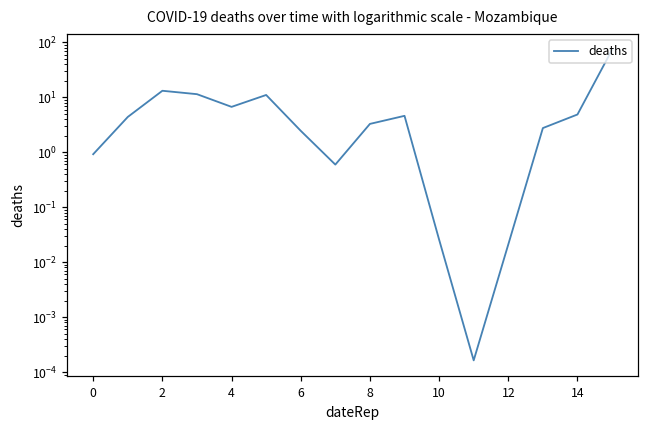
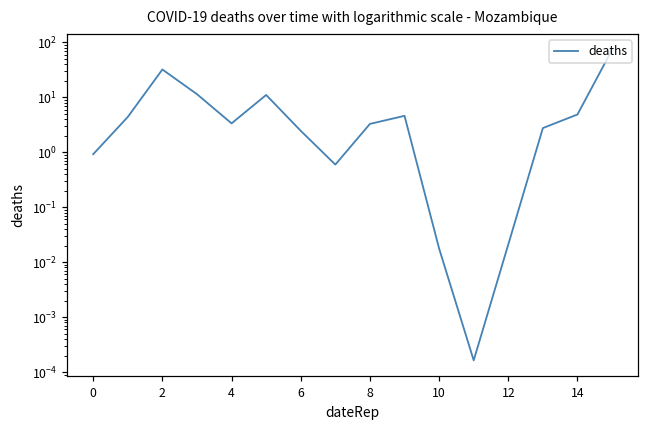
  {
    "0": 0.9,
-   "2": 13,
-   "4": 7,
+   "2": 30,
+   "4": 3,
    "6": 2,
    "8": 3,
-   "10": 0.03,
+   "10": 0.018,
    "12": 0.021,
    "14": 5
  }
